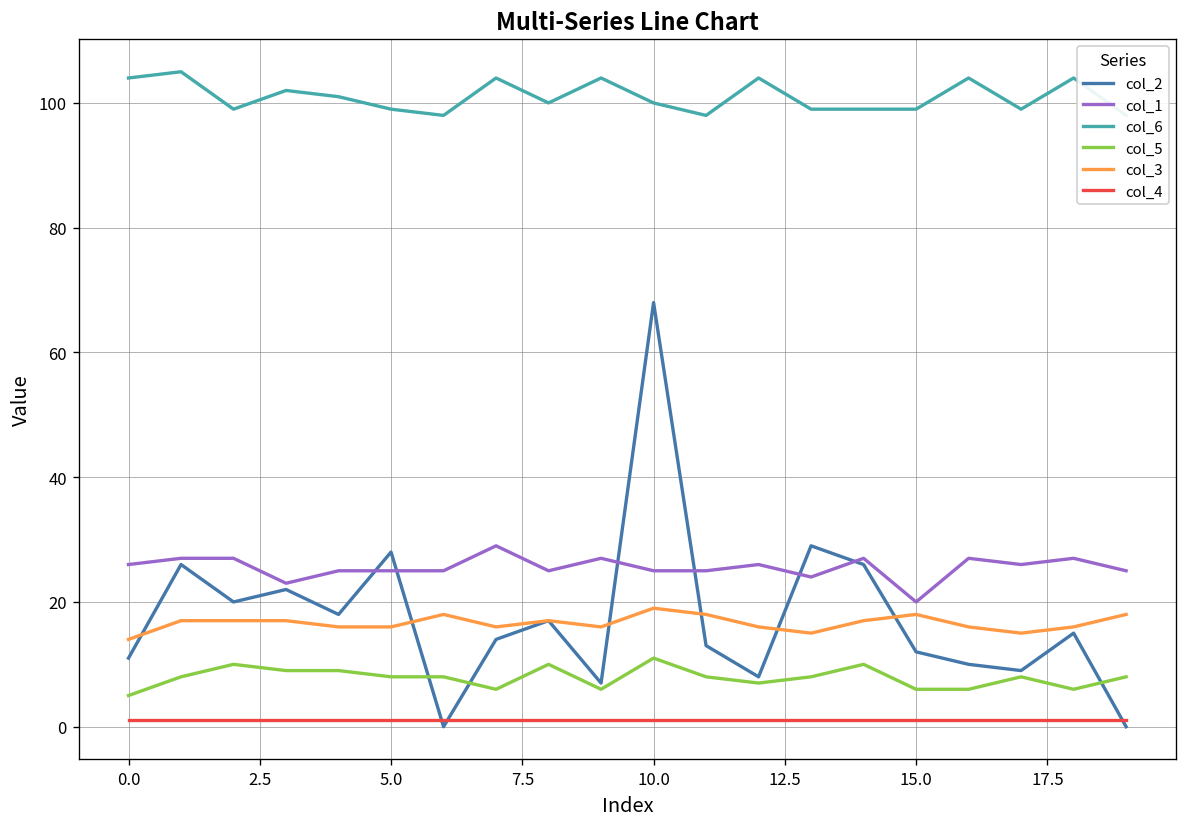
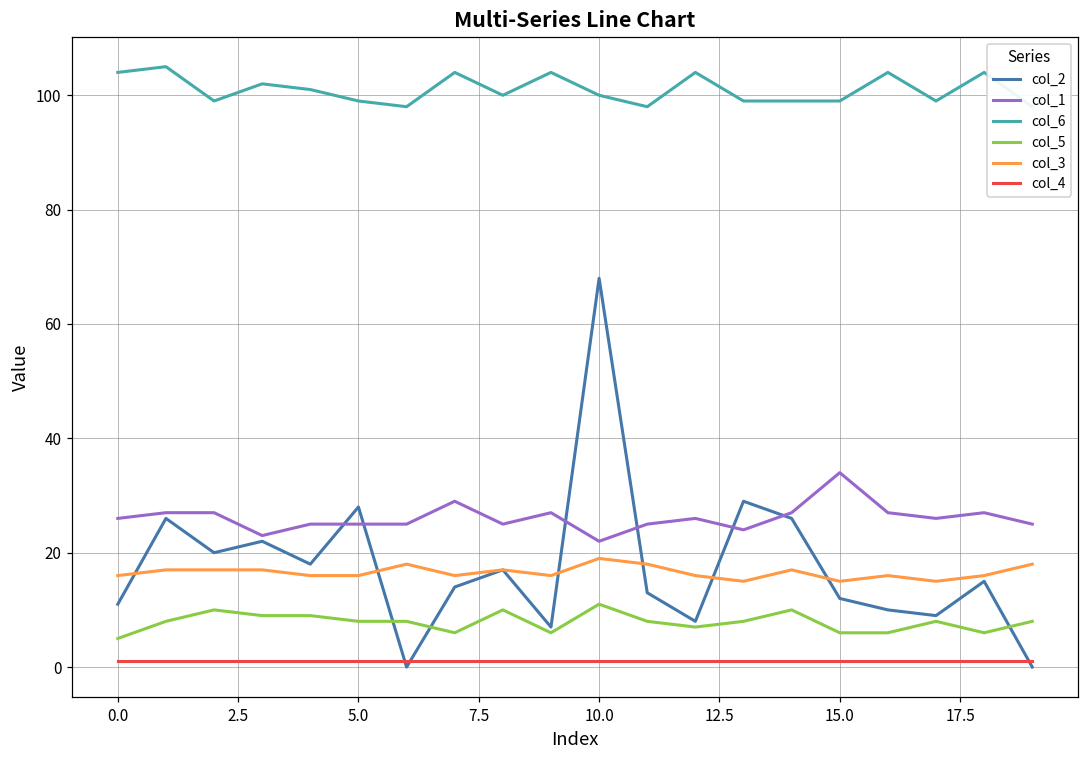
  {
    "col_1": {
      "0.0": 26,
      "5.0": 25,
-     "10.0": 25,
-     "15.0": 20
+     "10.0": 22,
+     "15.0": 34
    },
    "col_5": {
      "0.0": 5,
      "5.0": 8,
      "10.0": 11,
      "15.0": 6
    },
    "col_3": {
-     "0.0": 14,
+     "0.0": 16,
      "5.0": 16,
      "10.0": 19,
-     "15.0": 18
+     "15.0": 15
    },
    "col_4": {
      "0.0": 1,
      "5.0": 1,
      "10.0": 1,
      "15.0": 1
    }
  }
